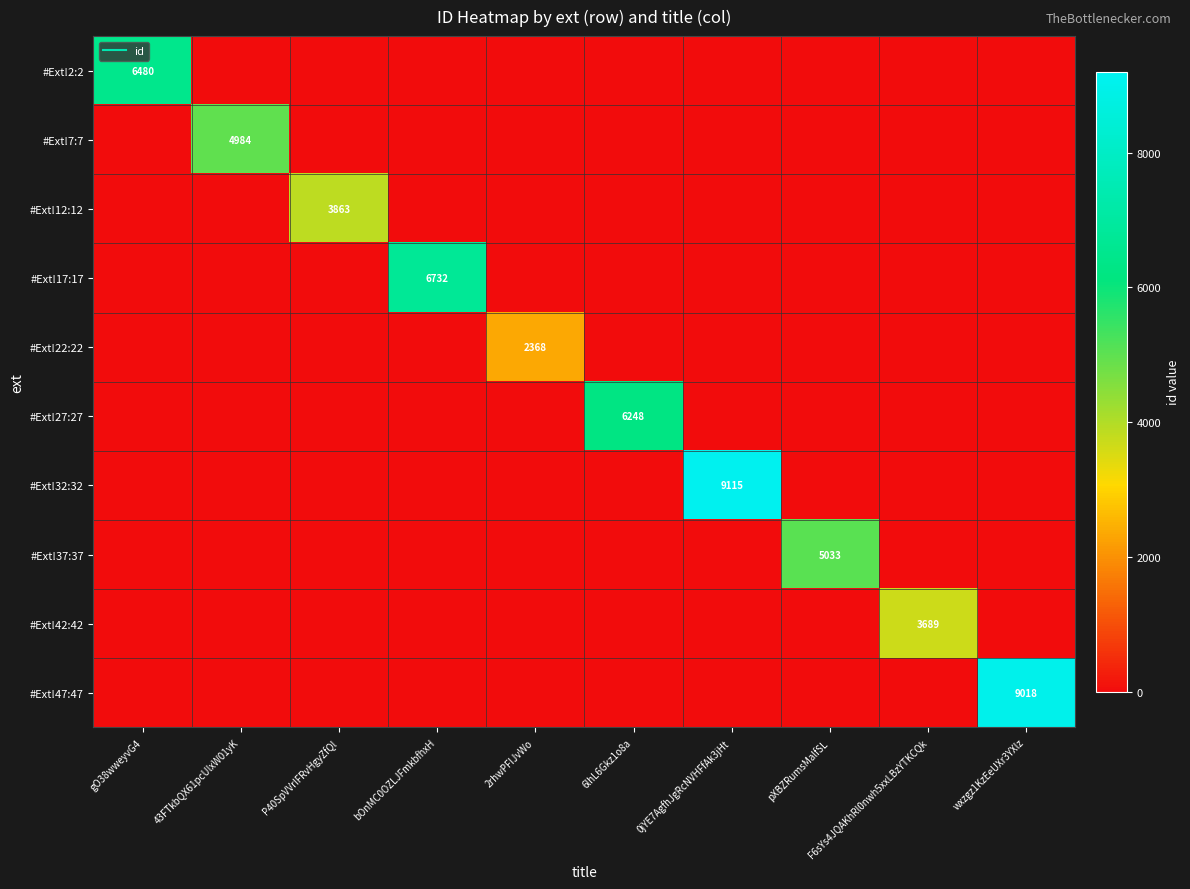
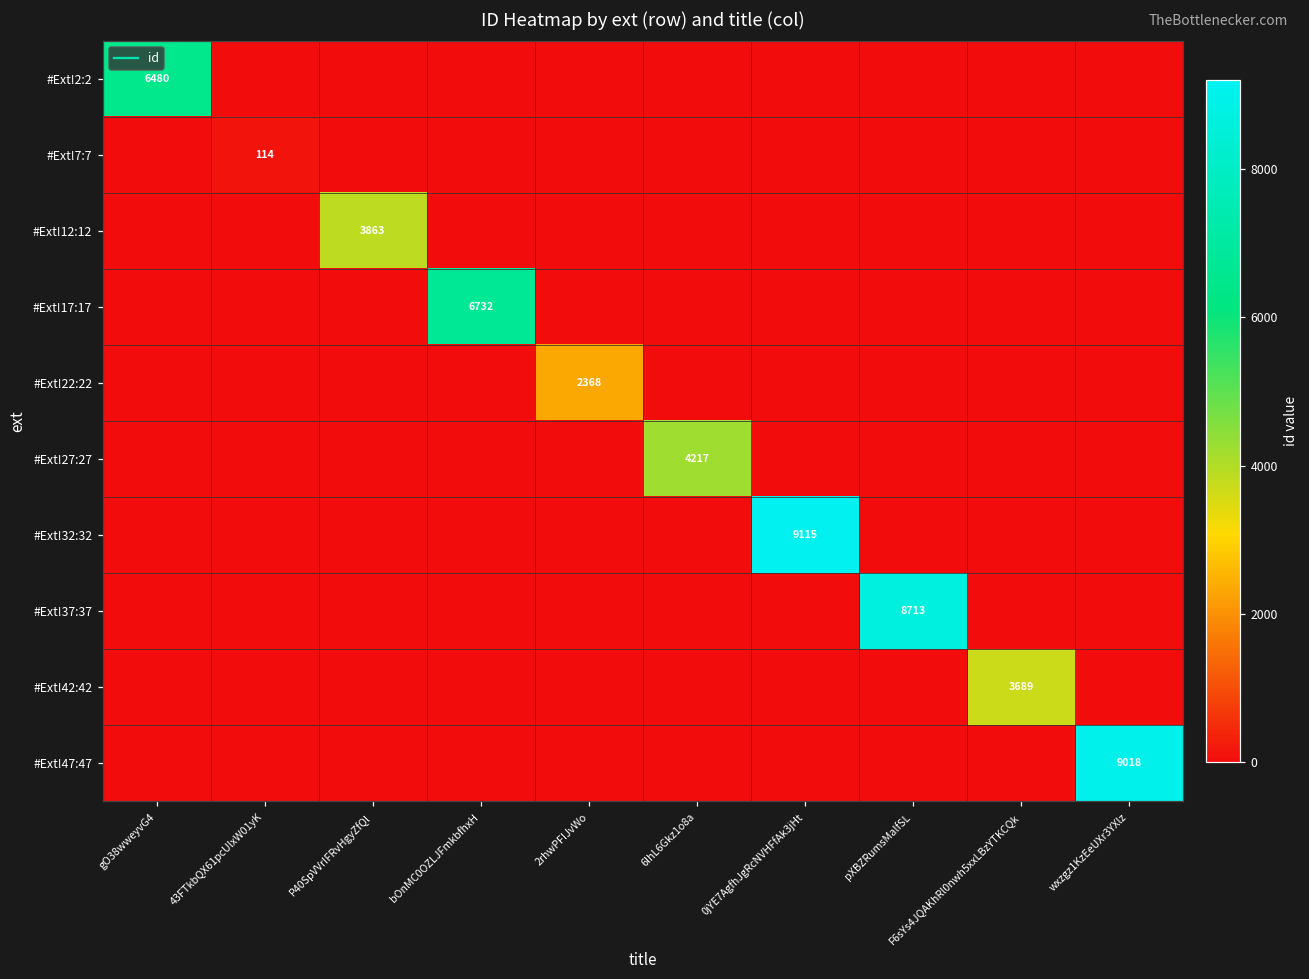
  {
    "#Ext!2:2": {
      "gO38wweyvG4": 6480
    },
    "#Ext!7:7": {
-     "43FTkbQX61pcUlxW01yK": 4984
+     "43FTkbQX61pcUlxW01yK": 114
    },
    "#Ext!12:12": {
      "P40SpVVrIFRvHgyZfQl": 3863
    },
    "#Ext!17:17": {
      "bOnMC0OZLJFmkbfhxH": 6732
    },
    "#Ext!22:22": {
      "2rhwPFIJvWo": 2368
    },
    "#Ext!27:27": {
-     "6lhL6Gkz1o8a": 6248
+     "6lhL6Gkz1o8a": 4217
    },
    "#Ext!32:32": {
      "0jYE7AgfhJgRcNVHFfAk3jHt": 9115
    },
    "#Ext!37:37": {
-     "pXBZRumsMalfSL": 5033
+     "pXBZRumsMalfSL": 8713
    },
    "#Ext!42:42": {
      "F6sYs4JQAKhRl0nwh5xxLBzYTKCQk": 3689
    },
    "#Ext!47:47": {
      "wxzgz1KzEeUXr3YXlz": 9018
    }
  }
